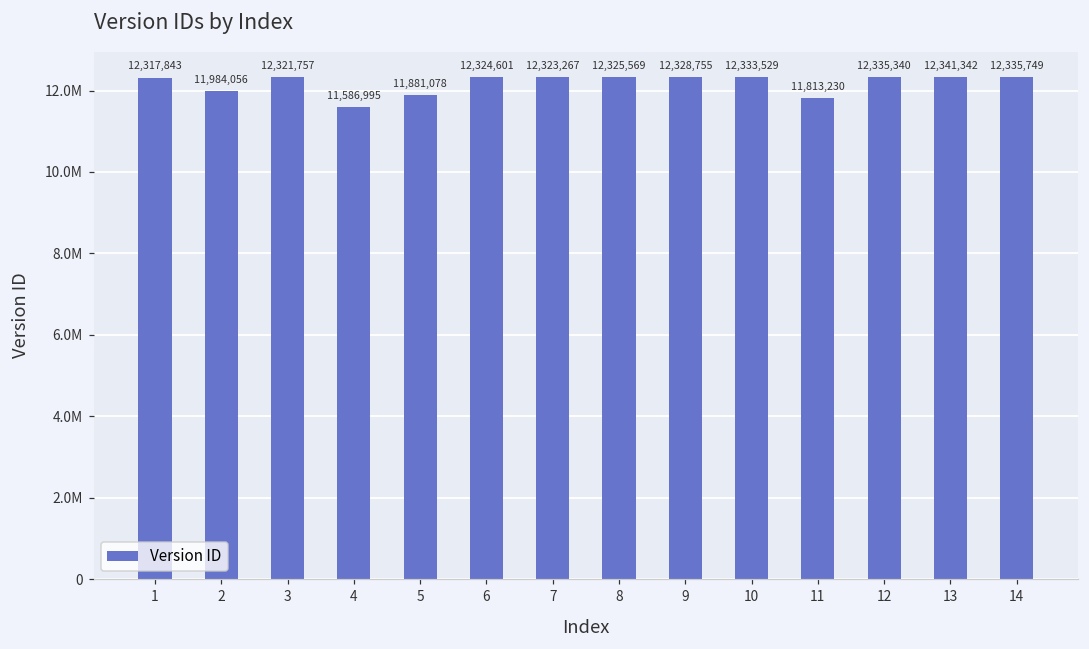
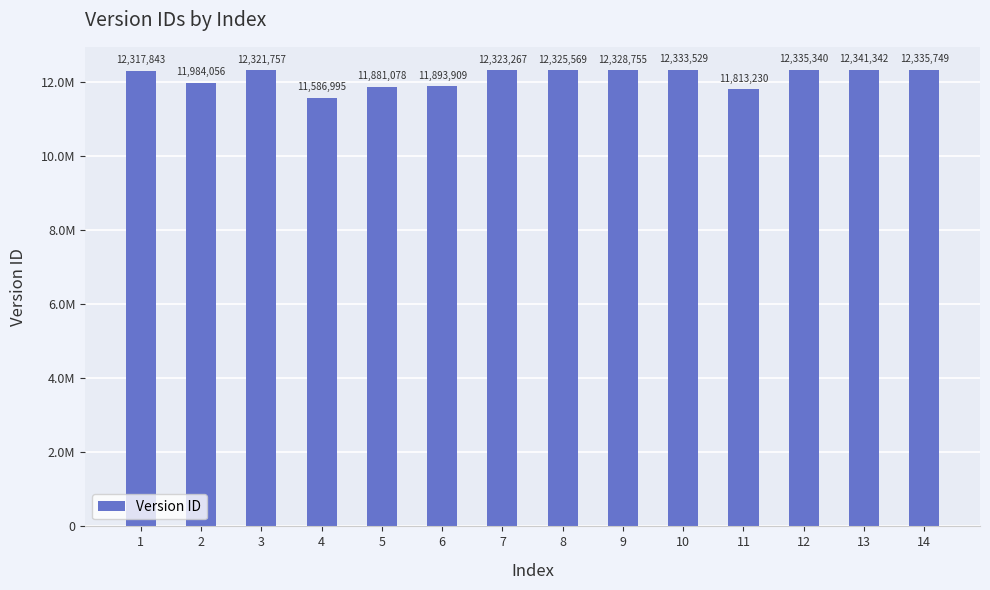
  {
    "1": "12,317,843",
    "2": "11,984,056",
    "3": "12,321,757",
    "4": "11,586,995",
    "5": "11,881,078",
-   "6": "12,324,601",
+   "6": "11,893,909",
    "7": "12,323,267",
    "8": "12,325,569",
    "9": "12,328,755",
    "10": "12,333,529",
    "11": "11,813,230",
    "12": "12,335,340",
    "13": "12,341,342",
    "14": "12,335,749"
  }
